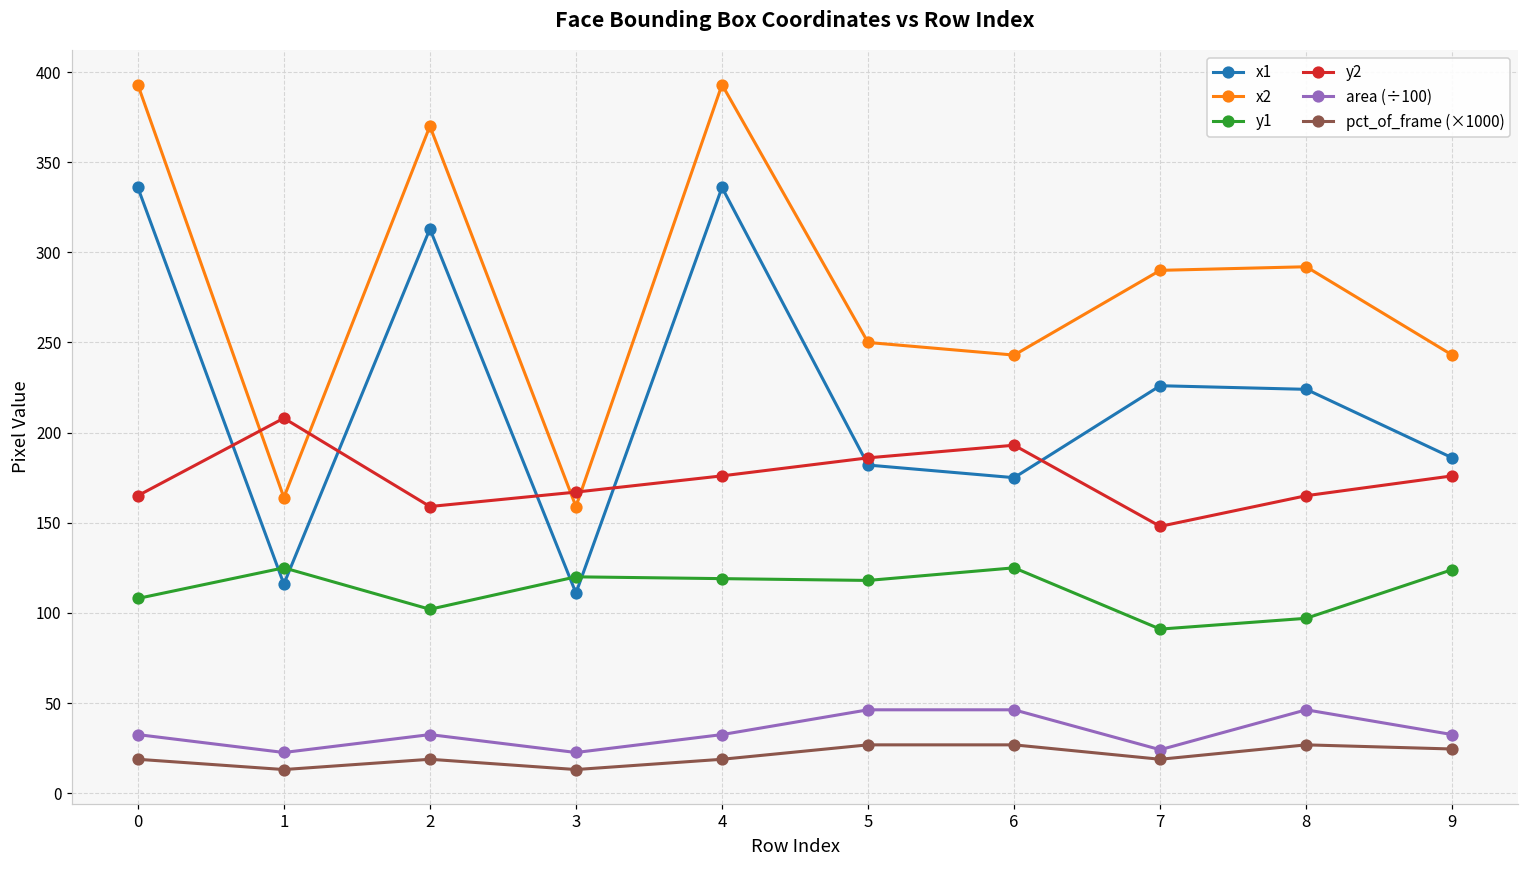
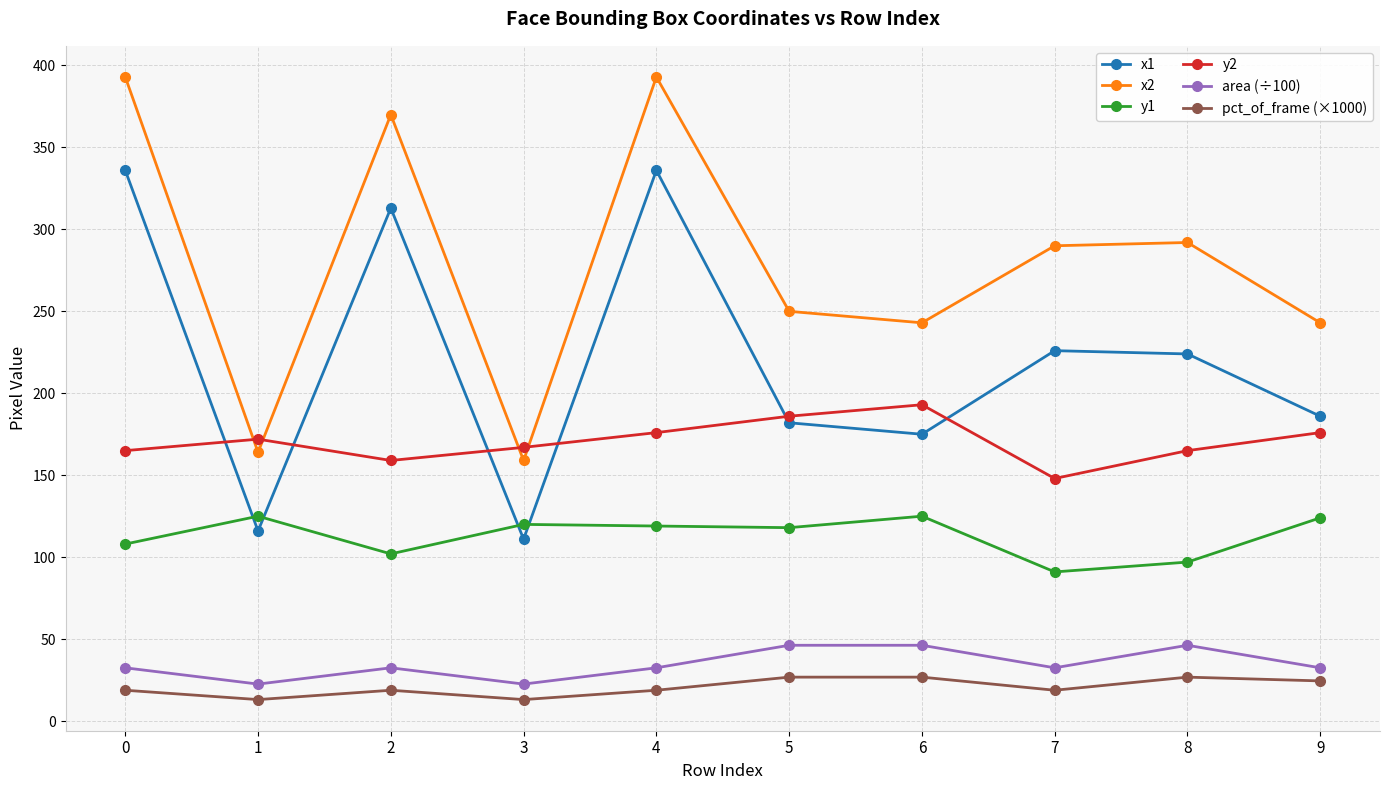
  {
    "x1": {
      "0": 336,
      "1": 116,
      "2": 313,
      "3": 111,
      "4": 336,
      "5": 182,
      "6": 175,
      "7": 226,
      "8": 224,
      "9": 186
    },
    "x2": {
      "0": 393,
      "1": 164,
      "2": 370,
      "3": 159,
      "4": 393,
      "5": 250,
      "6": 243,
      "7": 290,
      "8": 292,
      "9": 243
    },
    "y1": {
      "0": 108,
      "1": 125,
      "2": 102,
      "3": 120,
      "4": 119,
      "5": 118,
      "6": 125,
      "7": 91,
      "8": 97,
      "9": 124
    },
    "y2": {
      "0": 165,
-     "1": 208,
+     "1": 172,
      "2": 159,
      "3": 167,
      "4": 176,
      "5": 186,
      "6": 193,
      "7": 148,
      "8": 165,
      "9": 176
    },
    "area (÷100)": {
      "0": 32,
      "1": 23,
      "2": 32,
      "3": 23,
      "4": 32,
      "5": 46,
      "6": 46,
-     "7": 24,
+     "7": 32,
      "8": 46,
      "9": 32
    },
    "pct_of_frame (×1000)": {
      "0": 19,
      "1": 13,
      "2": 19,
      "3": 13,
      "4": 19,
      "5": 27,
      "6": 27,
      "7": 19,
      "8": 27,
      "9": 25
    }
  }
